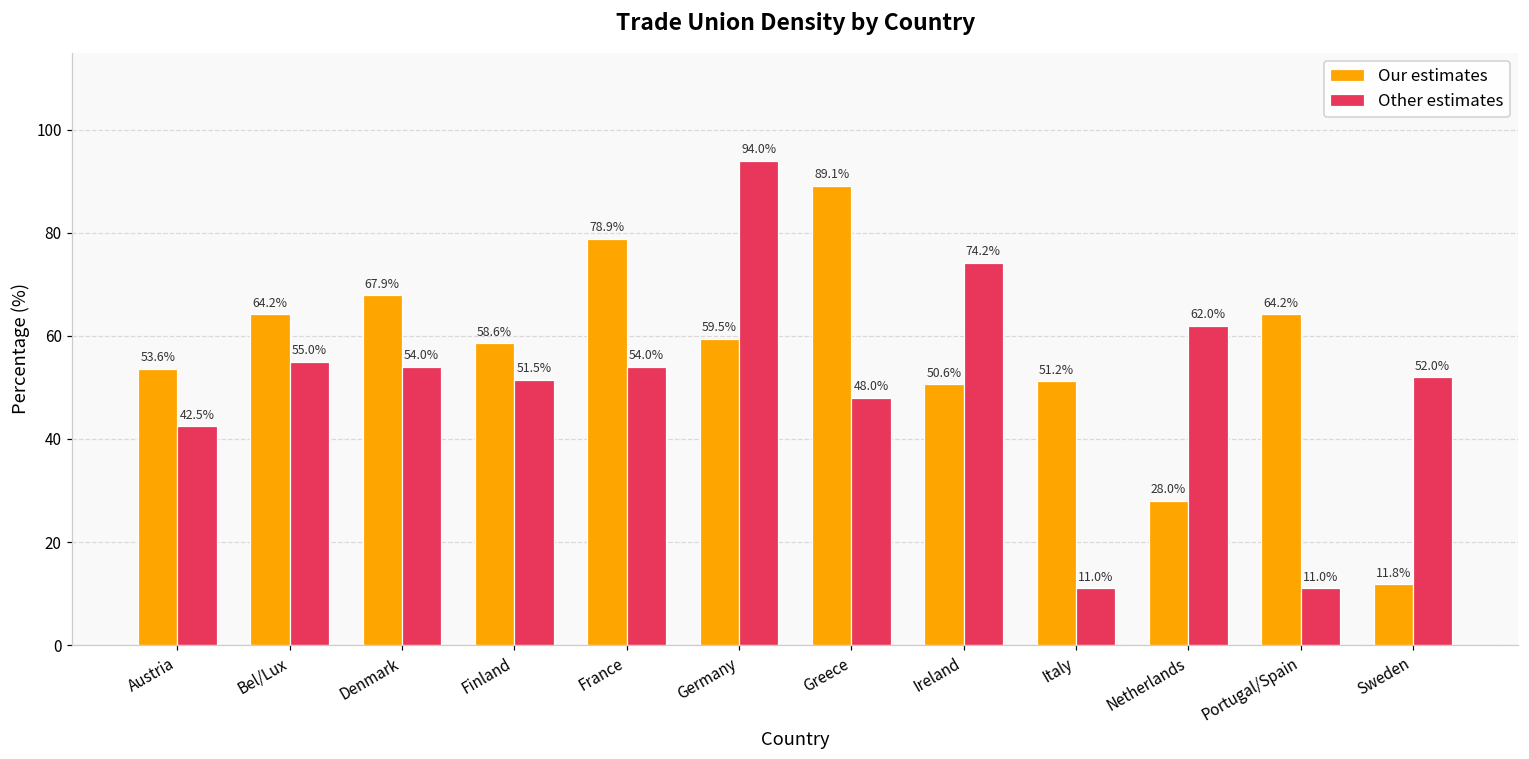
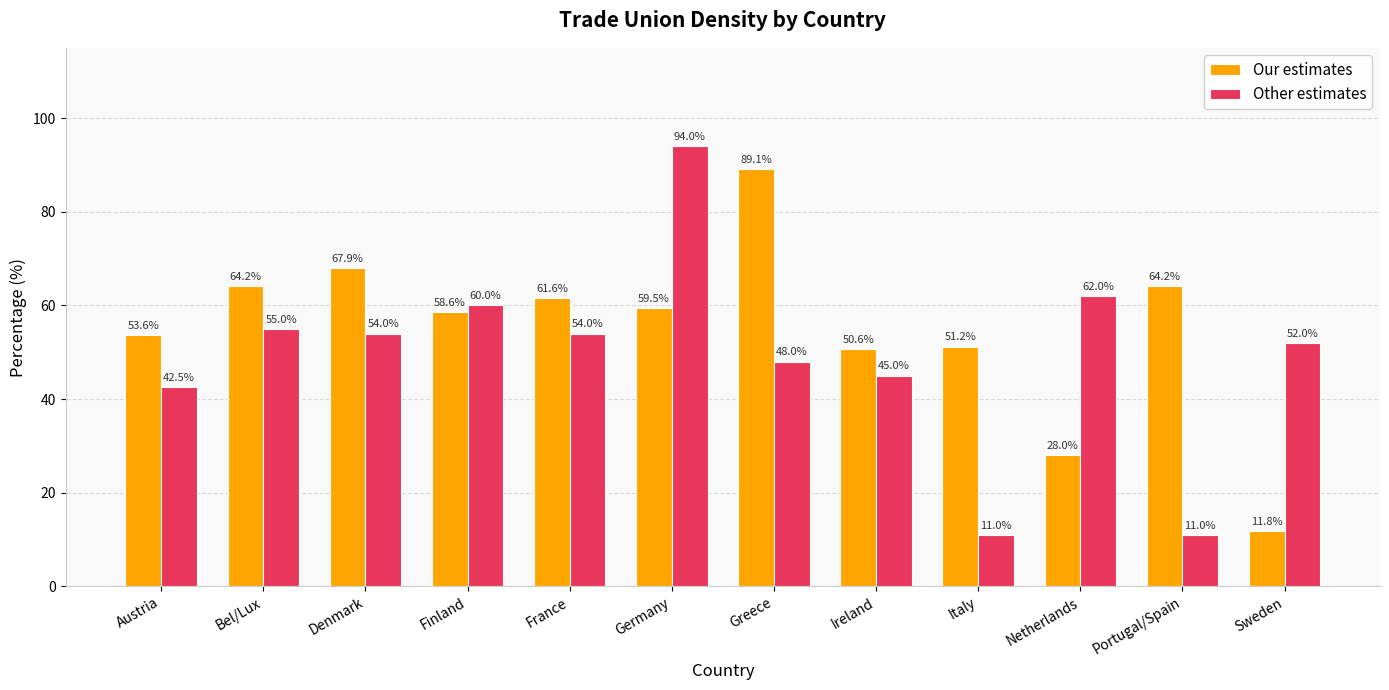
  {
    "Our estimates": {
      "Austria": "53.6%",
      "Bel/Lux": "64.2%",
      "Denmark": "67.9%",
      "Finland": "58.6%",
-     "France": "78.9%",
+     "France": "61.6%",
      "Germany": "59.5%",
      "Greece": "89.1%",
      "Ireland": "50.6%",
      "Italy": "51.2%",
      "Netherlands": "28.0%",
      "Portugal/Spain": "64.2%",
      "Sweden": "11.8%"
    },
    "Other estimates": {
      "Austria": "42.5%",
      "Bel/Lux": "55.0%",
      "Denmark": "54.0%",
-     "Finland": "51.5%",
+     "Finland": "60.0%",
      "France": "54.0%",
      "Germany": "94.0%",
      "Greece": "48.0%",
-     "Ireland": "74.2%",
+     "Ireland": "45.0%",
      "Italy": "11.0%",
      "Netherlands": "62.0%",
      "Portugal/Spain": "11.0%",
      "Sweden": "52.0%"
    }
  }
